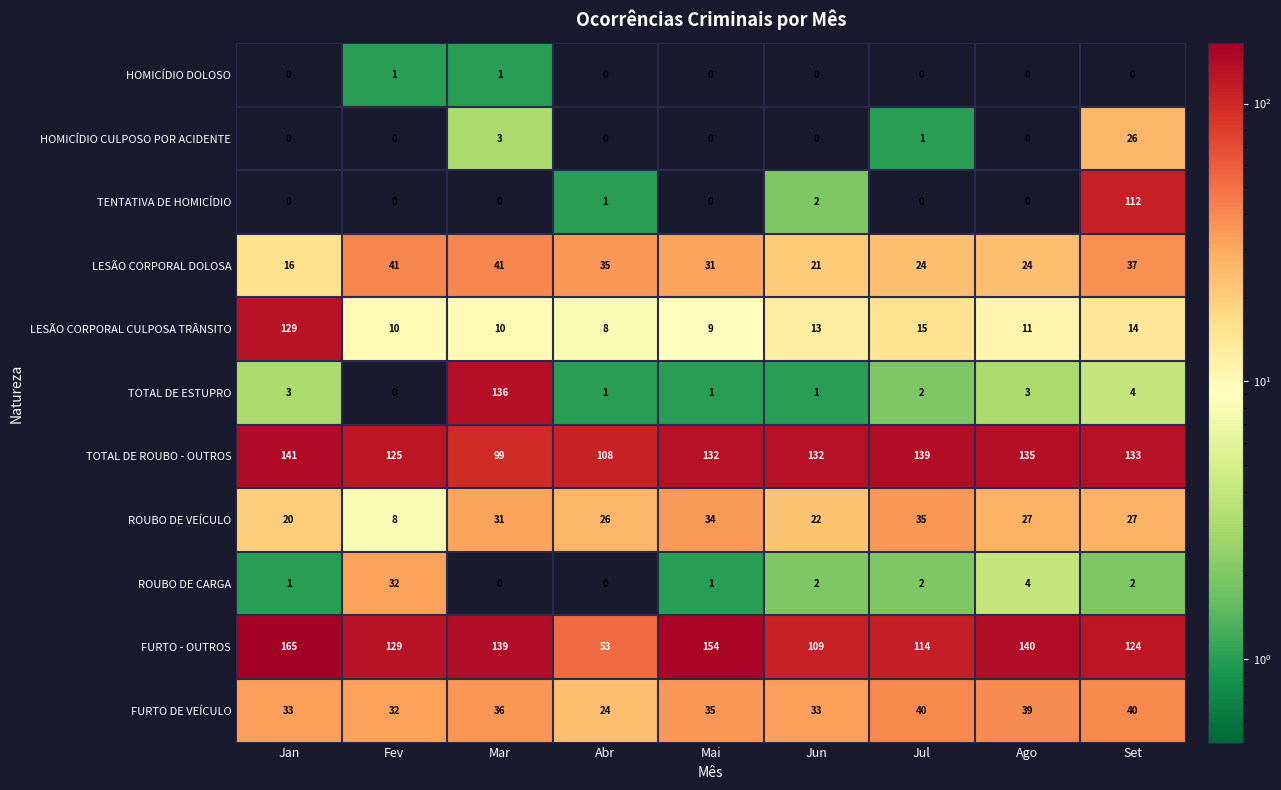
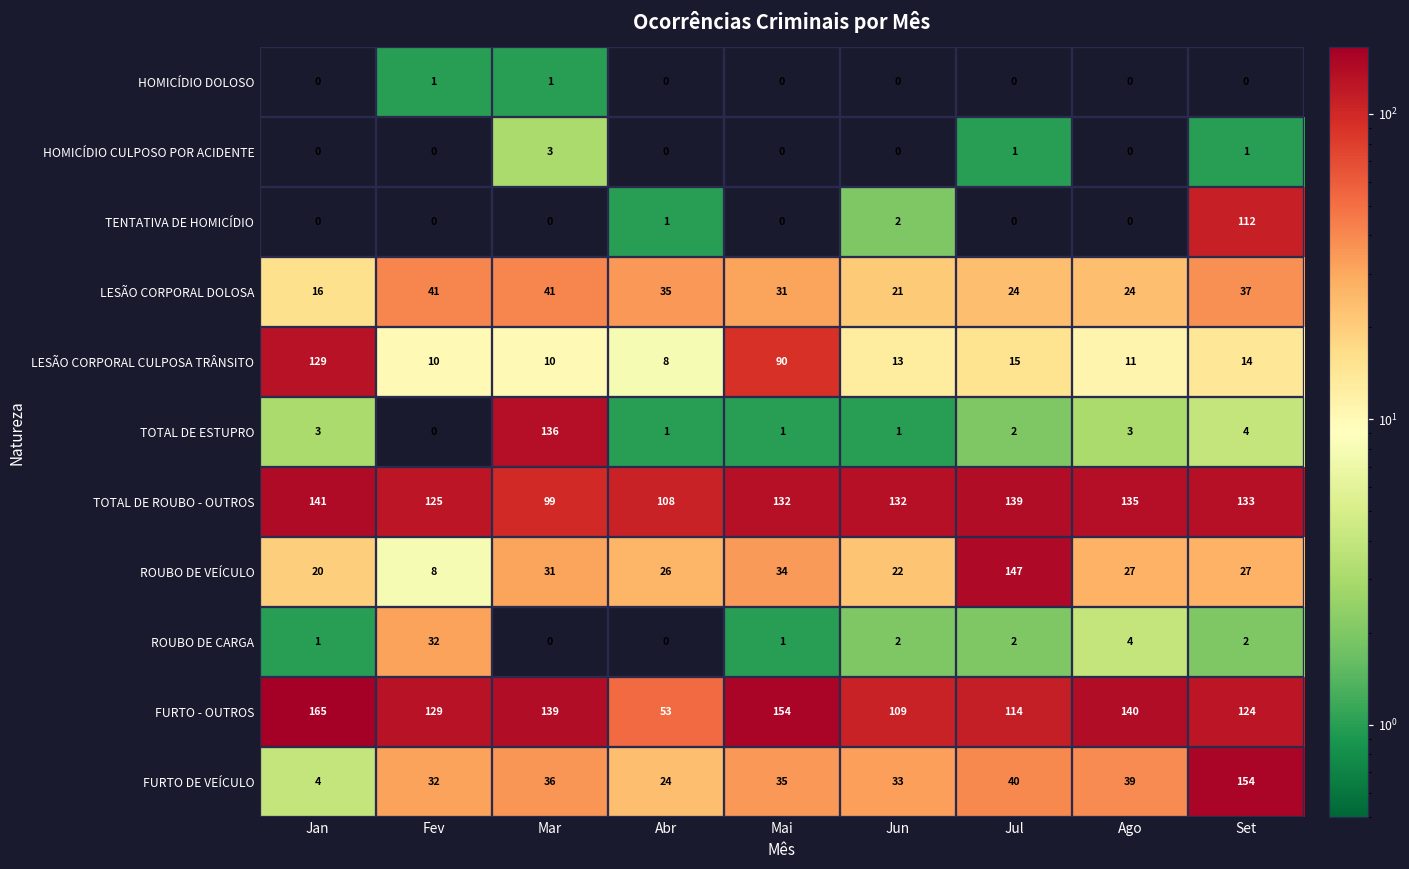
  {
    "HOMICÍDIO DOLOSO": {
      "Fev": 1,
      "Mar": 1
    },
    "HOMICÍDIO CULPOSO POR ACIDENTE": {
      "Mar": 3,
      "Jul": 1,
-     "Set": 26
+     "Set": 1
    },
    "TENTATIVA DE HOMICÍDIO": {
      "Abr": 1,
      "Jun": 2,
      "Set": 112
    },
    "LESÃO CORPORAL DOLOSA": {
      "Jan": 16,
      "Fev": 41,
      "Mar": 41,
      "Abr": 35,
      "Mai": 31,
      "Jun": 21,
      "Jul": 24,
      "Ago": 24,
      "Set": 37
    },
    "LESÃO CORPORAL CULPOSA TRÂNSITO": {
      "Jan": 129,
      "Fev": 10,
      "Mar": 10,
      "Abr": 8,
-     "Mai": 9,
+     "Mai": 90,
      "Jun": 13,
      "Jul": 15,
      "Ago": 11,
      "Set": 14
    },
    "TOTAL DE ESTUPRO": {
      "Jan": 3,
      "Mar": 136,
      "Abr": 1,
      "Mai": 1,
      "Jun": 1,
      "Jul": 2,
      "Ago": 3,
      "Set": 4
    },
    "TOTAL DE ROUBO - OUTROS": {
      "Jan": 141,
      "Fev": 125,
      "Mar": 99,
      "Abr": 108,
      "Mai": 132,
      "Jun": 132,
      "Jul": 139,
      "Ago": 135,
      "Set": 133
    },
    "ROUBO DE VEÍCULO": {
      "Jan": 20,
      "Fev": 8,
      "Mar": 31,
      "Abr": 26,
      "Mai": 34,
      "Jun": 22,
-     "Jul": 35,
+     "Jul": 147,
      "Ago": 27,
      "Set": 27
    },
    "ROUBO DE CARGA": {
      "Jan": 1,
      "Fev": 32,
      "Mai": 1,
      "Jun": 2,
      "Jul": 2,
      "Ago": 4,
      "Set": 2
    },
    "FURTO - OUTROS": {
      "Jan": 165,
      "Fev": 129,
      "Mar": 139,
      "Abr": 53,
      "Mai": 154,
      "Jun": 109,
      "Jul": 114,
      "Ago": 140,
      "Set": 124
    },
    "FURTO DE VEÍCULO": {
-     "Jan": 33,
+     "Jan": 4,
      "Fev": 32,
      "Mar": 36,
      "Abr": 24,
      "Mai": 35,
      "Jun": 33,
      "Jul": 40,
      "Ago": 39,
-     "Set": 40
+     "Set": 154
    }
  }
